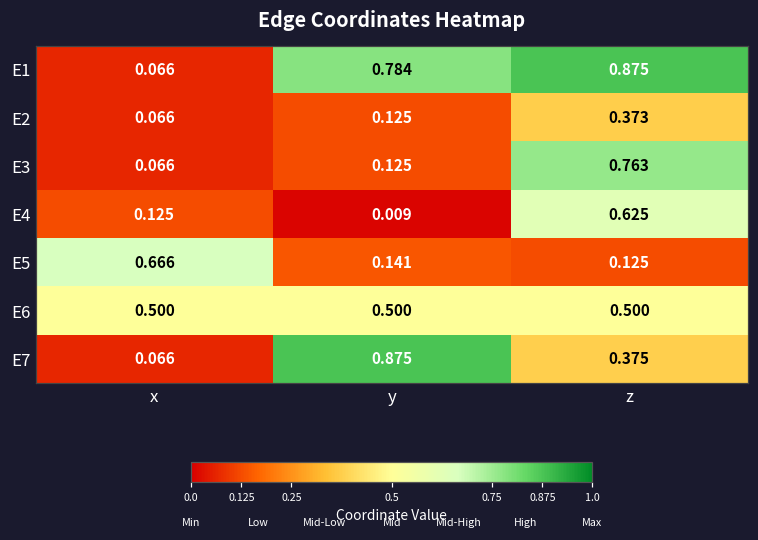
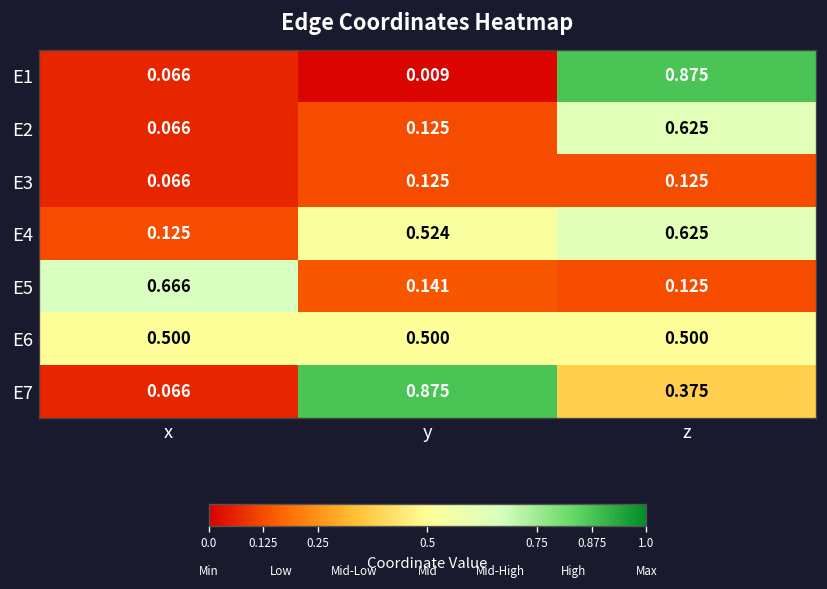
  {
    "E1": {
      "x": 0.066,
-     "y": 0.784,
+     "y": 0.009,
      "z": 0.875
    },
    "E2": {
      "x": 0.066,
      "y": 0.125,
-     "z": 0.373
+     "z": 0.625
    },
    "E3": {
      "x": 0.066,
      "y": 0.125,
-     "z": 0.763
+     "z": 0.125
    },
    "E4": {
      "x": 0.125,
-     "y": 0.009,
+     "y": 0.524,
      "z": 0.625
    },
    "E5": {
      "x": 0.666,
      "y": 0.141,
      "z": 0.125
    },
    "E6": {
      "x": 0.500,
      "y": 0.500,
      "z": 0.500
    },
    "E7": {
      "x": 0.066,
      "y": 0.875,
      "z": 0.375
    }
  }
